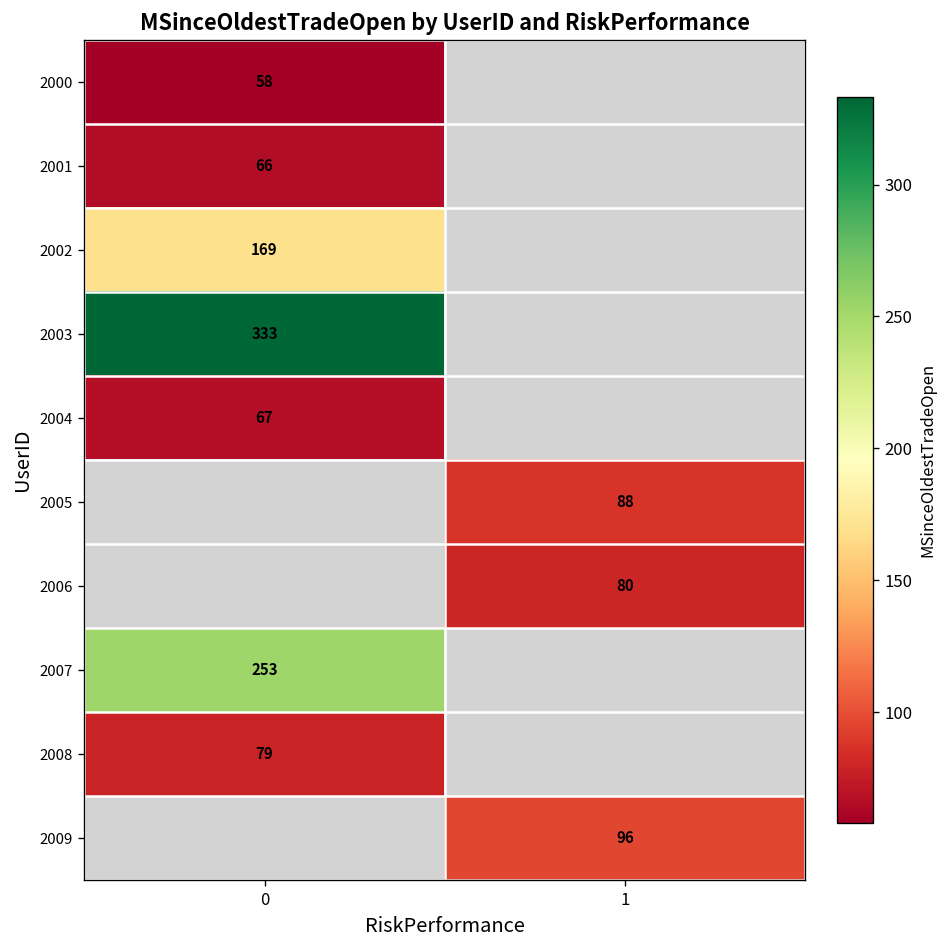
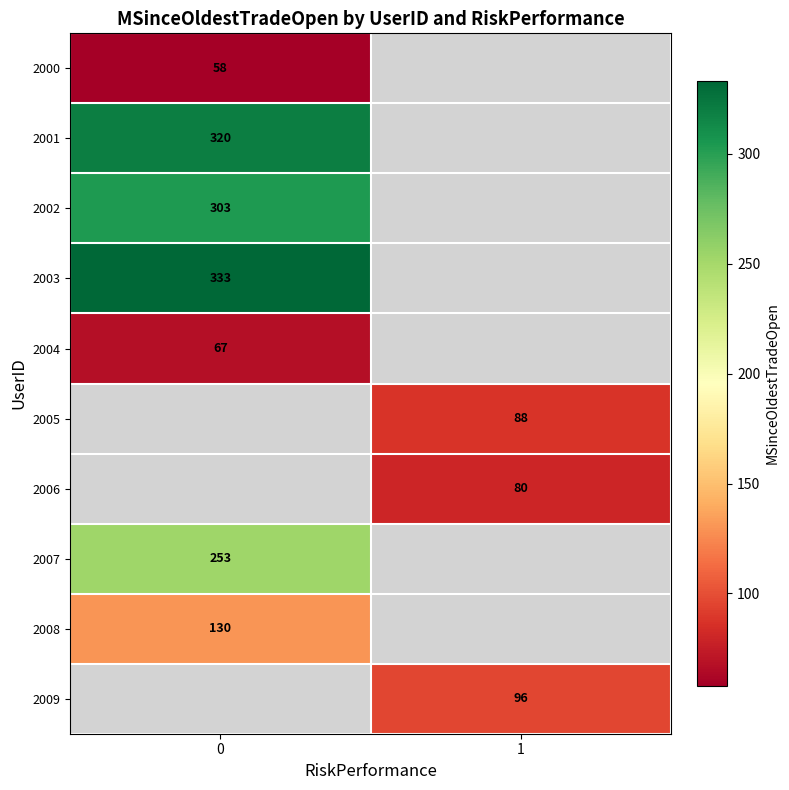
  {
    "2000": {
      "0": 58
    },
    "2001": {
-     "0": 66
+     "0": 320
    },
    "2002": {
-     "0": 169
+     "0": 303
    },
    "2003": {
      "0": 333
    },
    "2004": {
      "0": 67
    },
    "2005": {
      "1": 88
    },
    "2006": {
      "1": 80
    },
    "2007": {
      "0": 253
    },
    "2008": {
-     "0": 79
+     "0": 130
    },
    "2009": {
      "1": 96
    }
  }
